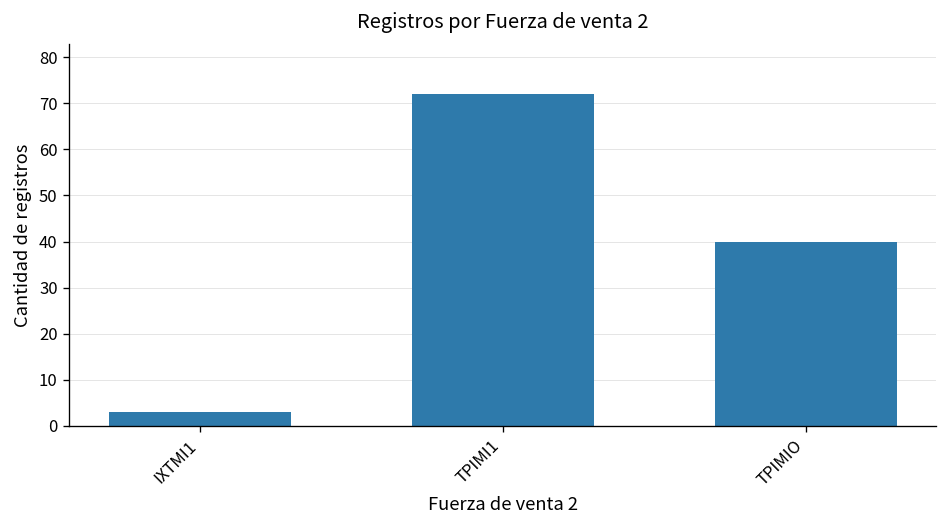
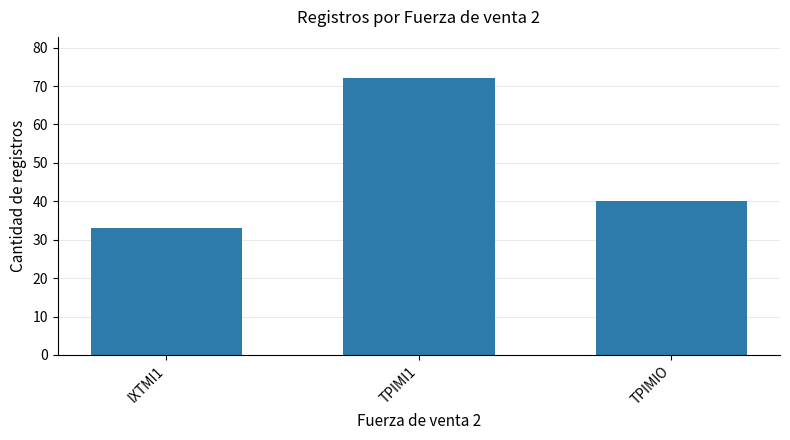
  {
-   "IXTMI1": 3,
+   "IXTMI1": 33,
    "TPIMI1": 72,
    "TPIMIO": 40
  }
